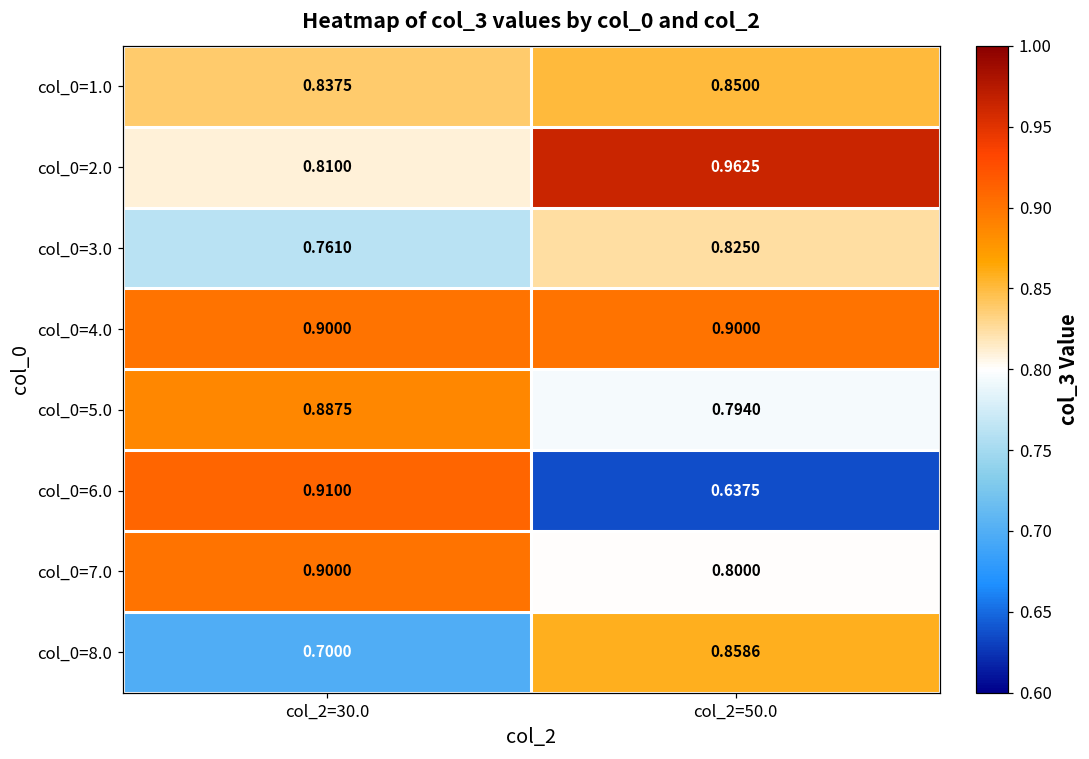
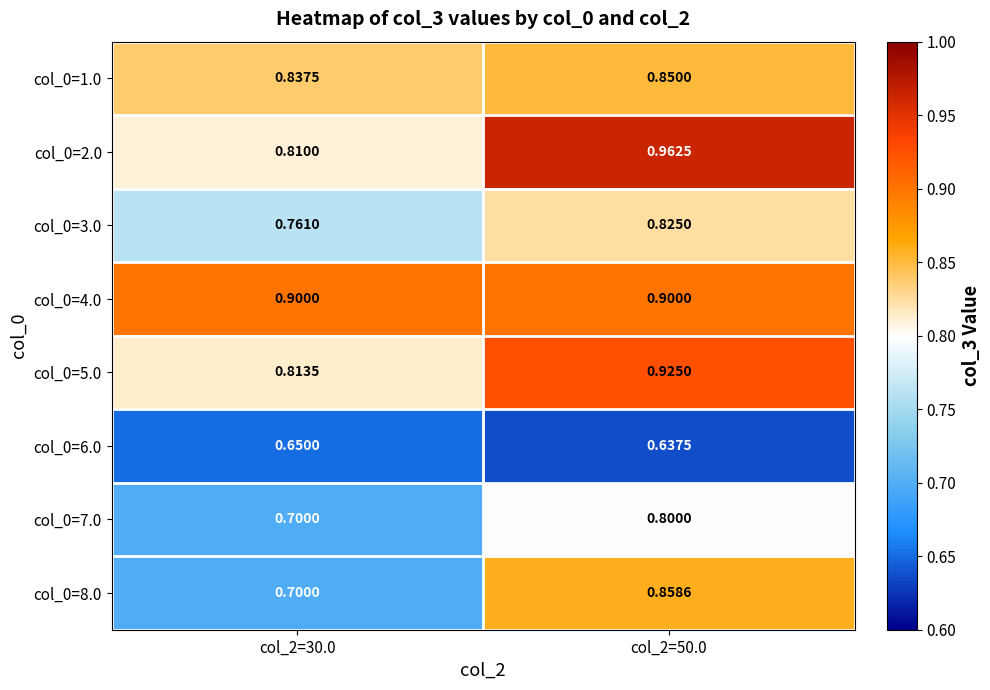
  {
    "col_0=1.0": {
      "col_2=30.0": 0.8375,
      "col_2=50.0": 0.8500
    },
    "col_0=2.0": {
      "col_2=30.0": 0.8100,
      "col_2=50.0": 0.9625
    },
    "col_0=3.0": {
      "col_2=30.0": 0.7610,
      "col_2=50.0": 0.8250
    },
    "col_0=4.0": {
      "col_2=30.0": 0.9000,
      "col_2=50.0": 0.9000
    },
    "col_0=5.0": {
-     "col_2=30.0": 0.8875,
-     "col_2=50.0": 0.7940
+     "col_2=30.0": 0.8135,
+     "col_2=50.0": 0.9250
    },
    "col_0=6.0": {
-     "col_2=30.0": 0.9100,
+     "col_2=30.0": 0.6500,
      "col_2=50.0": 0.6375
    },
    "col_0=7.0": {
-     "col_2=30.0": 0.9000,
+     "col_2=30.0": 0.7000,
      "col_2=50.0": 0.8000
    },
    "col_0=8.0": {
      "col_2=30.0": 0.7000,
      "col_2=50.0": 0.8586
    }
  }
